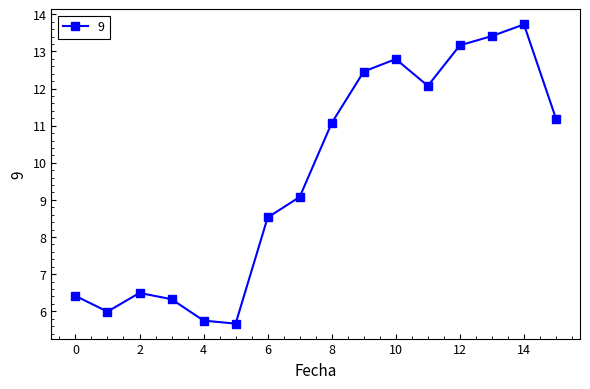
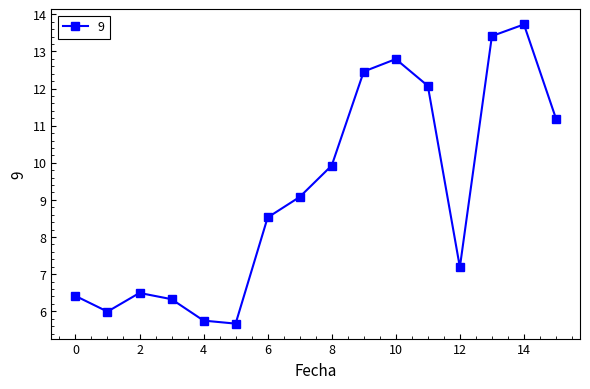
  {
    "0": 6.4,
    "2": 6.5,
    "4": 5.7,
    "6": 8.5,
-   "8": 11.1,
+   "8": 9.9,
    "10": 12.8,
-   "12": 13.2,
+   "12": 7.2,
    "14": 13.7
  }
